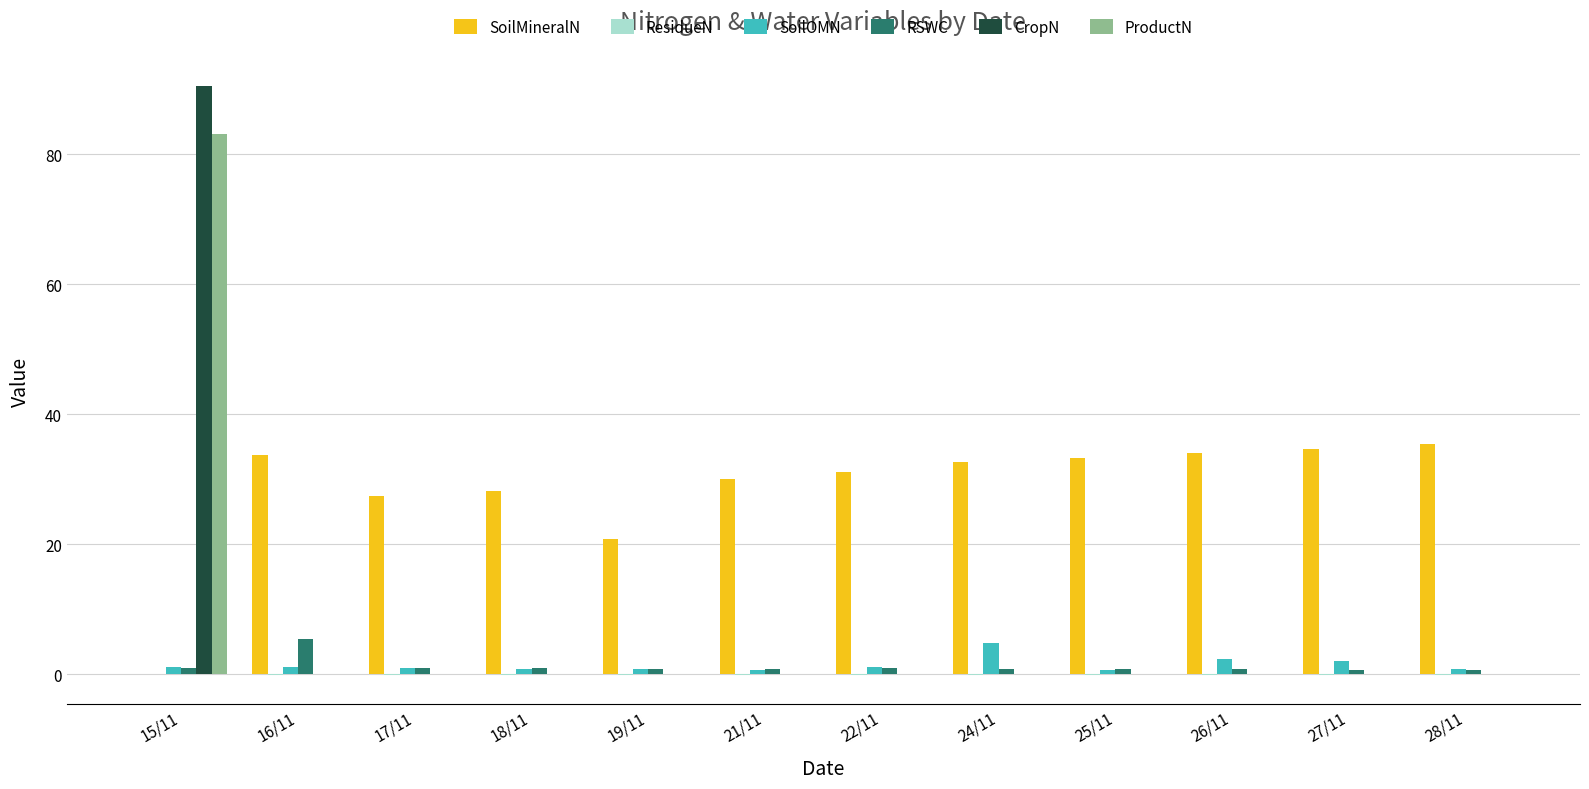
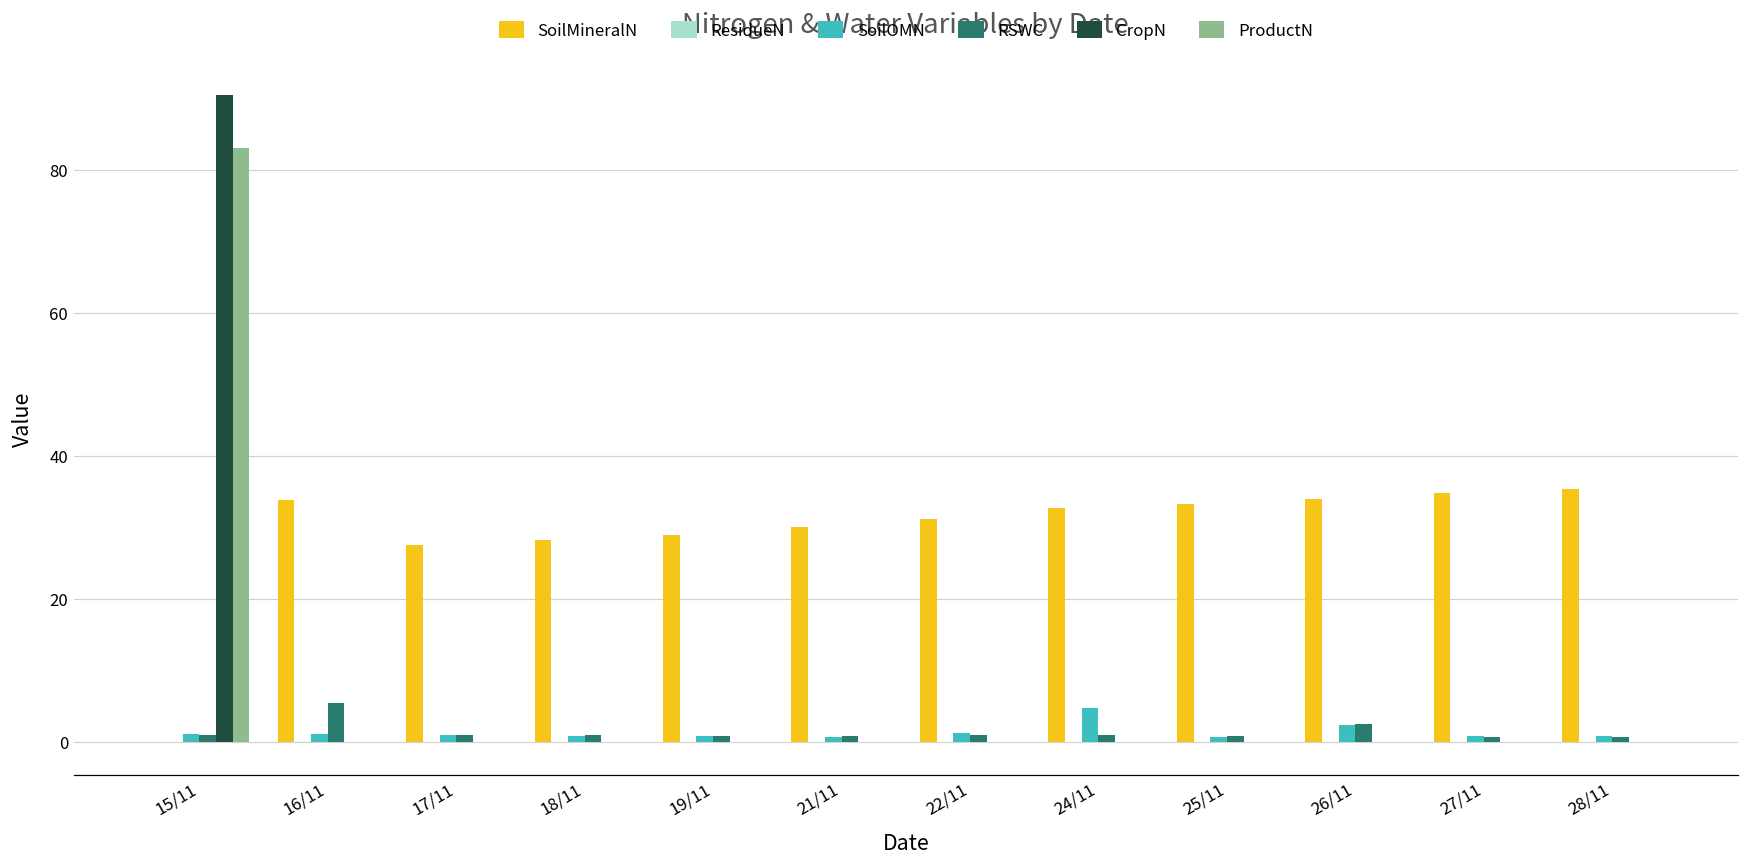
  {
    "SoilMineralN": {
      "15/11": 0,
      "16/11": 34,
      "17/11": 27,
      "18/11": 28,
-     "19/11": 21,
+     "19/11": 29,
      "21/11": 30,
      "22/11": 31,
      "24/11": 33,
      "25/11": 33,
      "26/11": 34,
      "27/11": 35,
      "28/11": 35
    },
    "ResidueN": {
      "15/11": 0
    },
    "SoilOMN": {
      "15/11": 1,
      "16/11": 1,
      "17/11": 1,
      "18/11": 1,
      "19/11": 1,
      "21/11": 1,
      "22/11": 1,
      "24/11": 5,
      "25/11": 1,
      "26/11": 2,
-     "27/11": 2,
+     "27/11": 1,
      "28/11": 1
    },
    "RSWC": {
      "15/11": 1,
      "16/11": 5,
      "17/11": 1,
      "18/11": 1,
      "19/11": 1,
      "21/11": 1,
      "22/11": 1,
      "24/11": 1,
      "25/11": 1,
-     "26/11": 1,
+     "26/11": 2,
      "27/11": 1,
      "28/11": 1
    },
    "CropN": {
      "15/11": 90,
      "16/11": 0,
      "17/11": 0,
      "18/11": 0,
      "19/11": 0,
      "21/11": 0,
      "22/11": 0,
      "24/11": 0,
      "25/11": 0,
      "26/11": 0,
      "27/11": 0,
      "28/11": 0
    },
    "ProductN": {
      "15/11": 83,
      "16/11": 0,
      "17/11": 0,
      "18/11": 0,
      "19/11": 0,
      "21/11": 0,
      "22/11": 0,
      "24/11": 0,
      "25/11": 0,
      "26/11": 0,
      "27/11": 0,
      "28/11": 0
    }
  }
